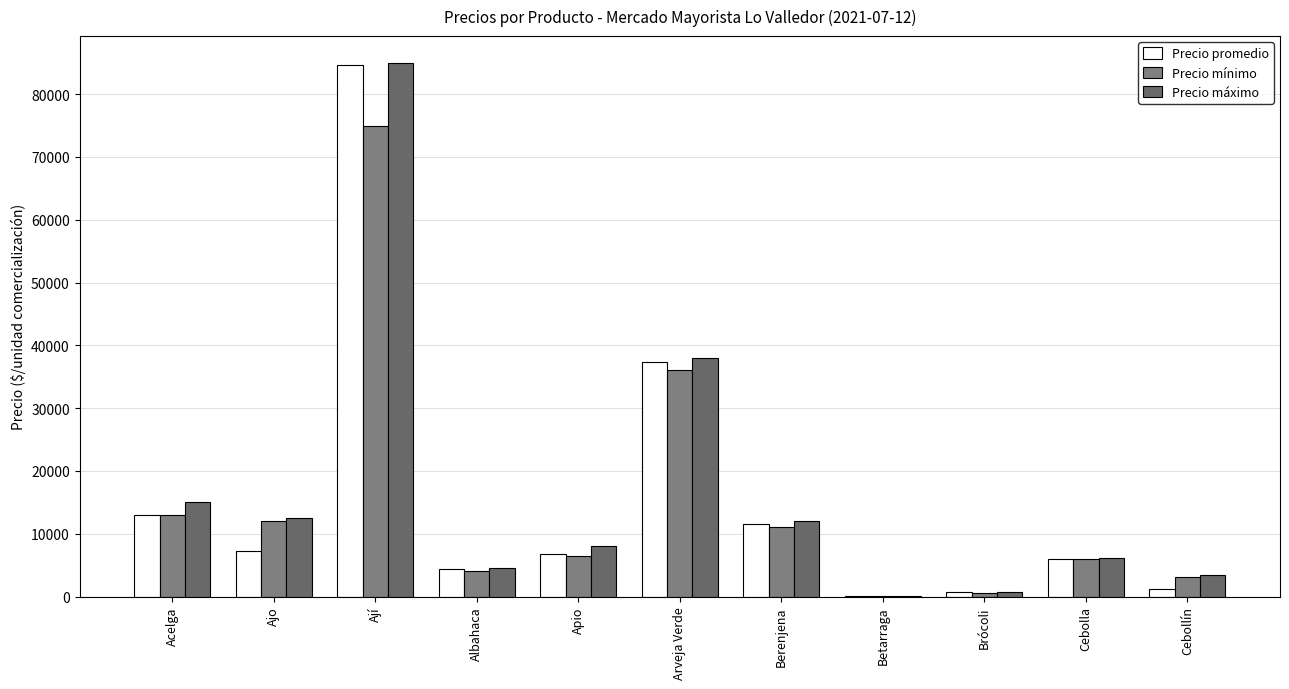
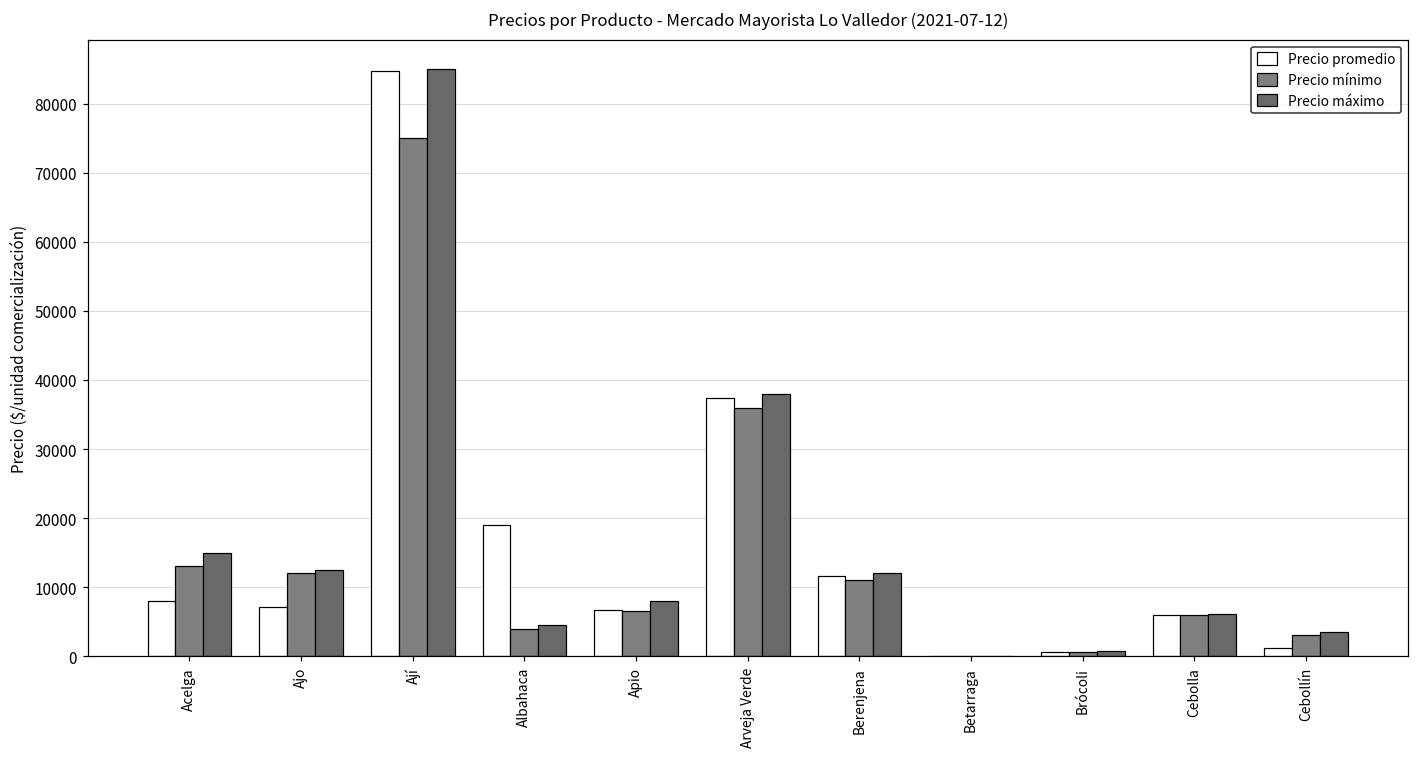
  {
    "Precio promedio": {
-     "Acelga": 13000,
+     "Acelga": 8000,
      "Ajo": 7000,
      "Ají": 85000,
-     "Albahaca": 4000,
+     "Albahaca": 19000,
      "Apio": 7000,
      "Arveja Verde": 37000,
      "Berenjena": 12000,
      "Brócoli": 1000,
      "Cebolla": 6000,
      "Cebollín": 1000
    }
  }
